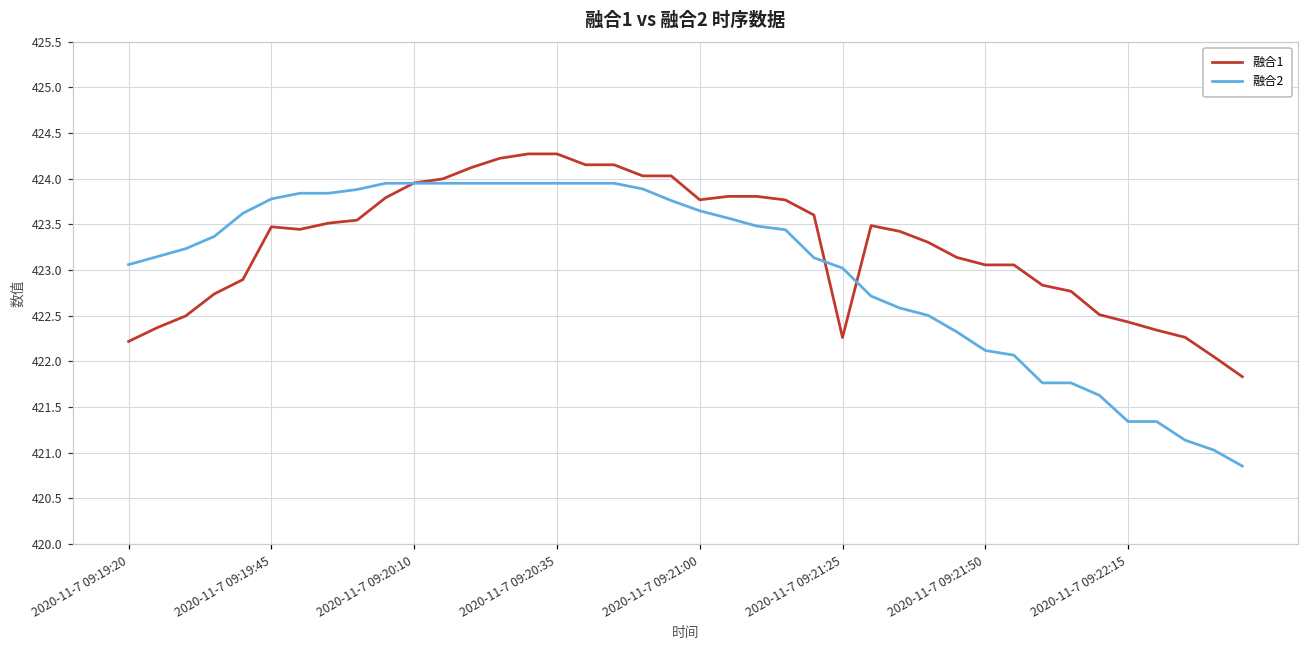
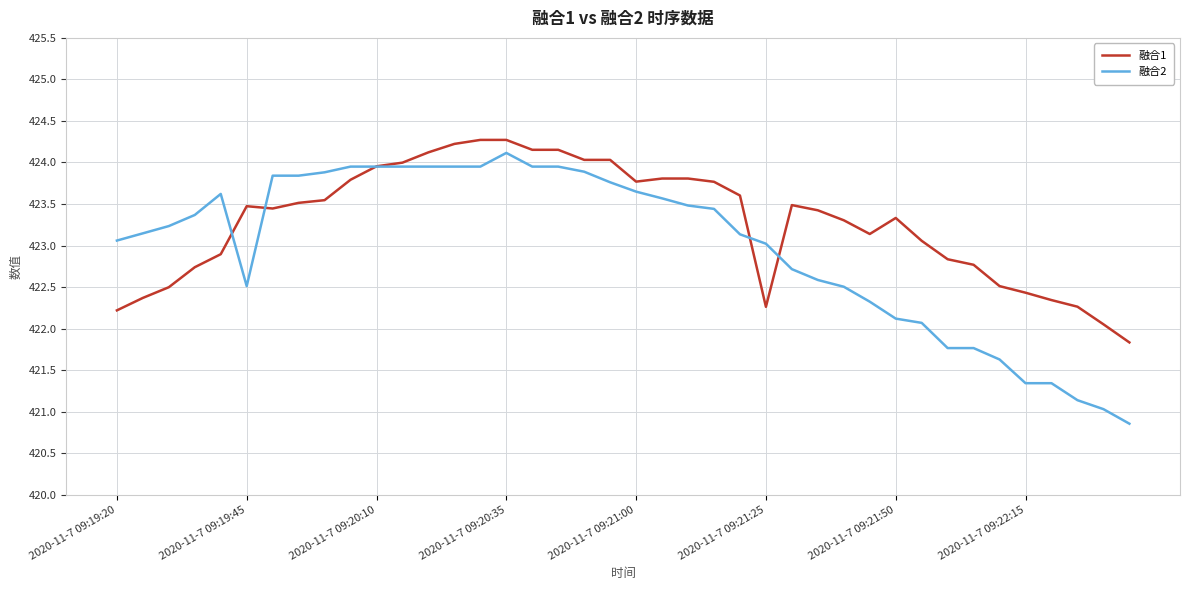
  {
    "融合1": {
      "2020-11-7 09:19:20": 422.2,
      "2020-11-7 09:19:45": 423.5,
      "2020-11-7 09:20:35": 424.3,
      "2020-11-7 09:21:00": 423.8,
      "2020-11-7 09:21:25": 422.3,
-     "2020-11-7 09:21:50": 423.1,
+     "2020-11-7 09:21:50": 423.3,
      "2020-11-7 09:22:15": 422.4
    },
    "融合2": {
      "2020-11-7 09:19:20": 423.1,
-     "2020-11-7 09:19:45": 423.8,
-     "2020-11-7 09:20:35": 424.0,
+     "2020-11-7 09:19:45": 422.5,
+     "2020-11-7 09:20:35": 424.1,
      "2020-11-7 09:21:00": 423.6,
      "2020-11-7 09:21:25": 423.0,
      "2020-11-7 09:21:50": 422.1,
      "2020-11-7 09:22:15": 421.3
    }
  }
